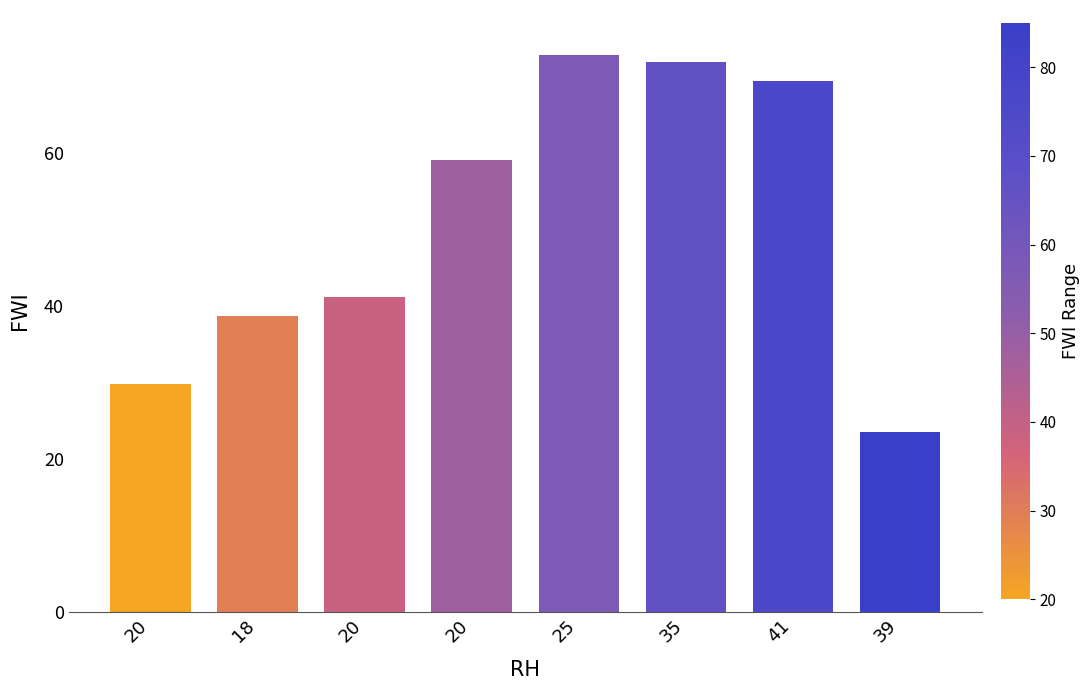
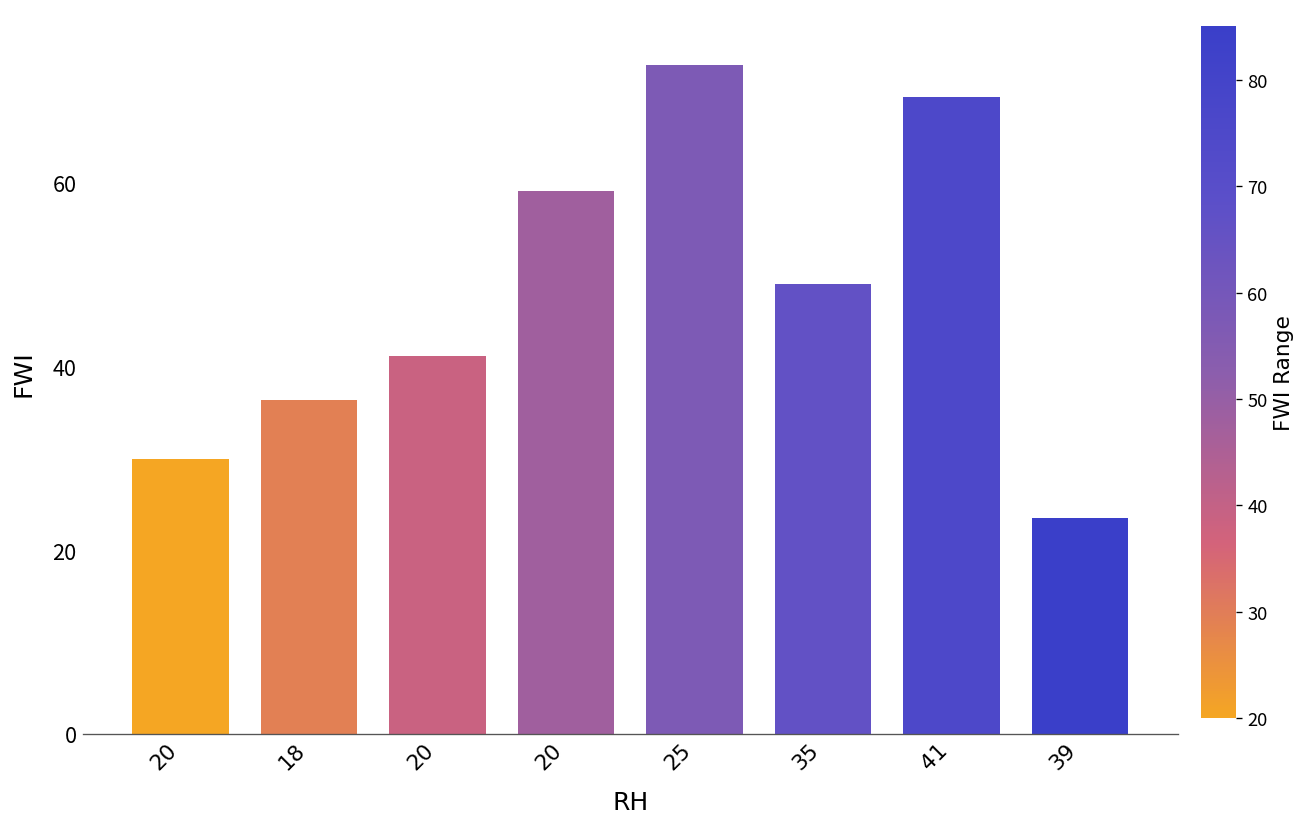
  {
-   "18": 39,
+   "18": 36,
    "25": 73,
-   "35": 72,
+   "35": 49,
    "41": 69,
    "39": 24
  }
